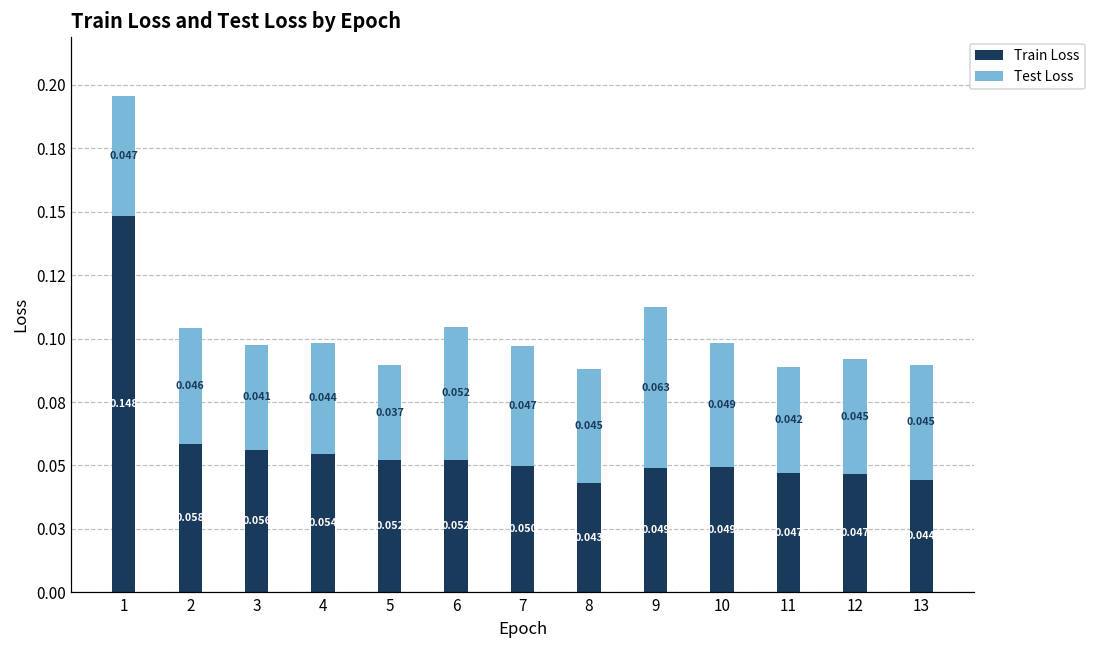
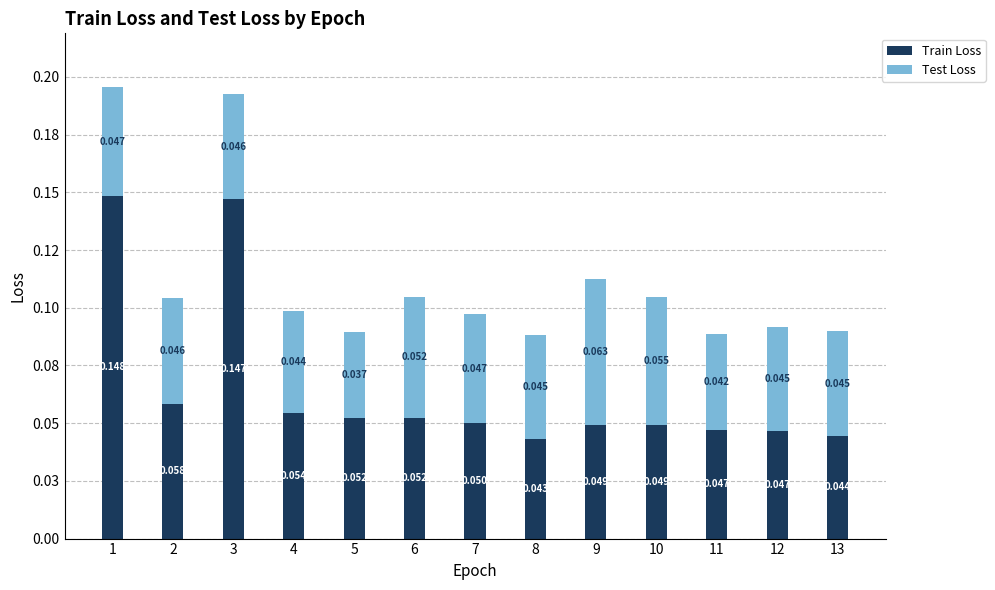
  {
    "Train Loss": {
      "1": 0.148,
      "2": 0.058,
-     "3": 0.056,
+     "3": 0.147,
      "4": 0.054,
      "5": 0.052,
      "6": 0.052,
      "7": 0.050,
      "8": 0.043,
      "9": 0.049,
      "10": 0.049,
      "11": 0.047,
      "12": 0.047,
      "13": 0.044
    },
    "Test Loss": {
      "1": 0.047,
      "2": 0.046,
-     "3": 0.041,
+     "3": 0.046,
      "4": 0.044,
      "5": 0.037,
      "6": 0.052,
      "7": 0.047,
      "8": 0.045,
      "9": 0.063,
-     "10": 0.049,
+     "10": 0.055,
      "11": 0.042,
      "12": 0.045,
      "13": 0.045
    }
  }
